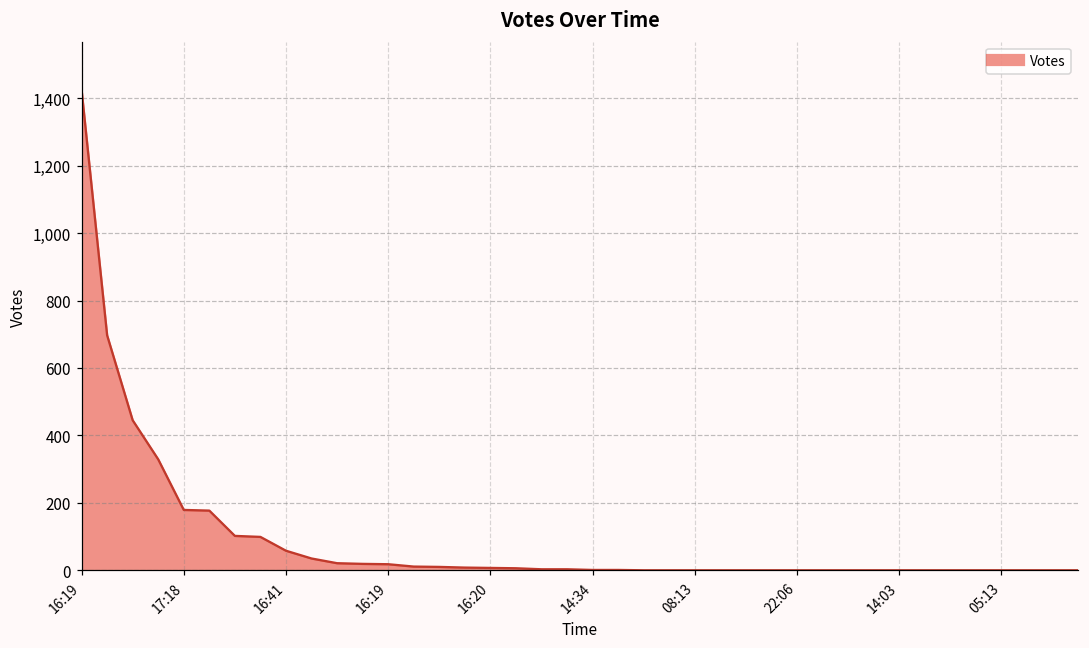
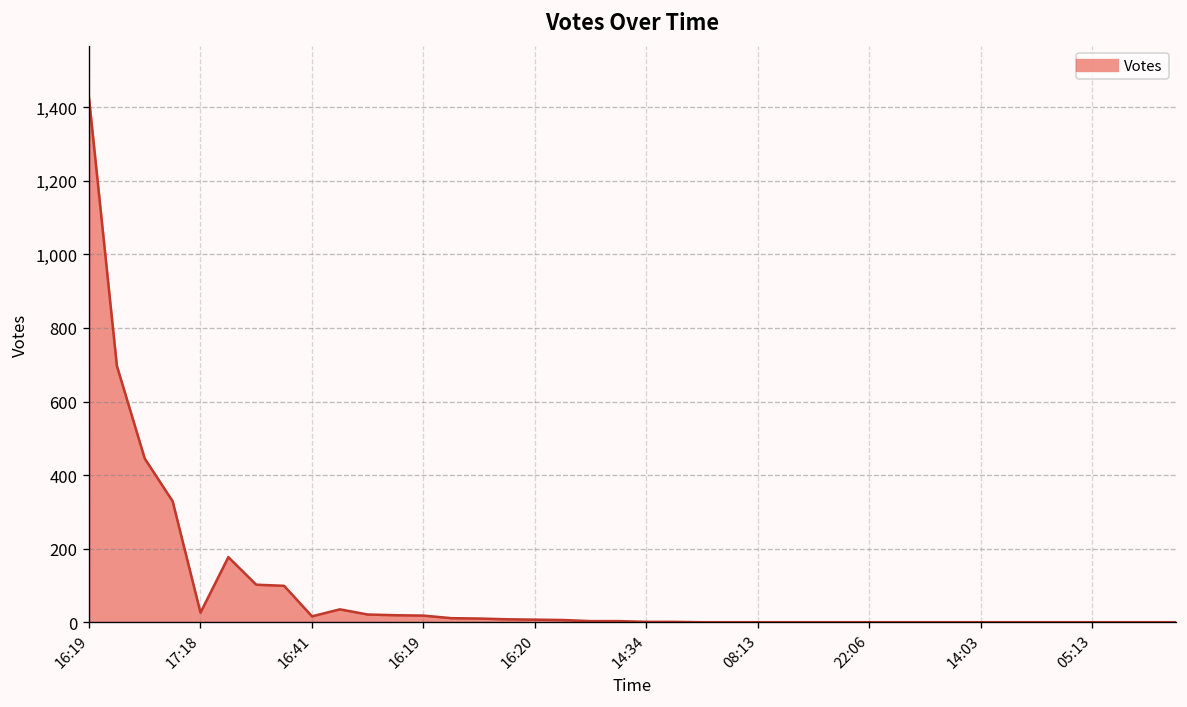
  {
-   "17:18": 180,
-   "16:41": 60,
+   "17:18": 30,
+   "16:41": 20,
    "14:34": 0,
    "08:13": 0,
    "22:06": 0,
    "14:03": 0,
    "05:13": 0
  }
